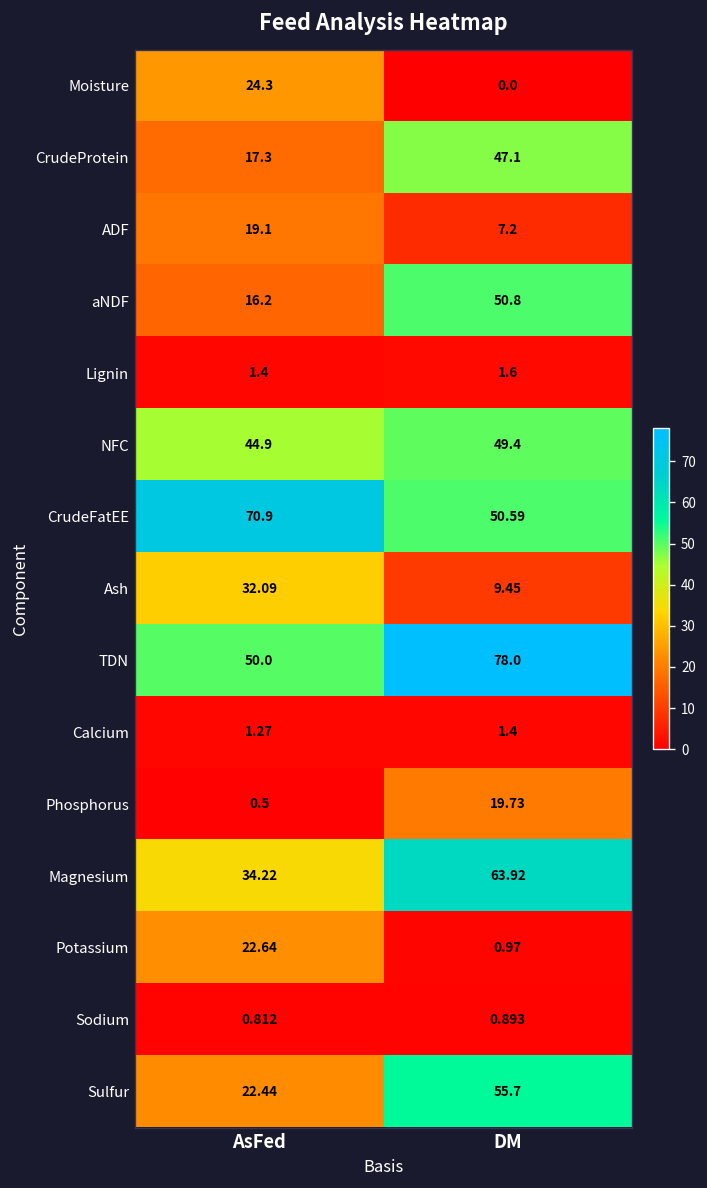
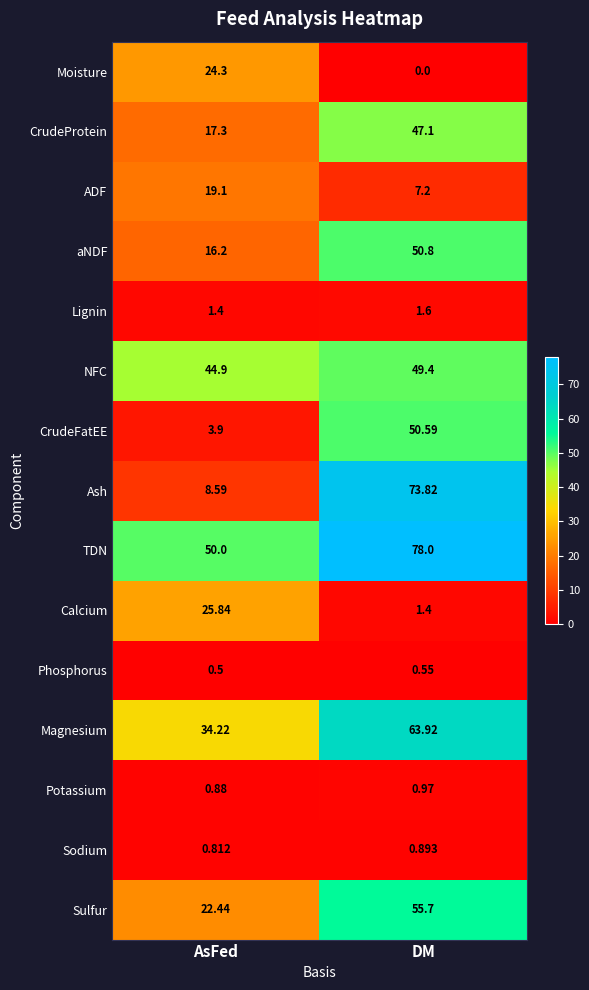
  {
    "Moisture": {
      "AsFed": 24.3,
      "DM": 0.0
    },
    "CrudeProtein": {
      "AsFed": 17.3,
      "DM": 47.1
    },
    "ADF": {
      "AsFed": 19.1,
      "DM": 7.2
    },
    "aNDF": {
      "AsFed": 16.2,
      "DM": 50.8
    },
    "Lignin": {
      "AsFed": 1.4,
      "DM": 1.6
    },
    "NFC": {
      "AsFed": 44.9,
      "DM": 49.4
    },
    "CrudeFatEE": {
-     "AsFed": 70.9,
+     "AsFed": 3.9,
      "DM": 50.59
    },
    "Ash": {
-     "AsFed": 32.09,
-     "DM": 9.45
+     "AsFed": 8.59,
+     "DM": 73.82
    },
    "TDN": {
      "AsFed": 50.0,
      "DM": 78.0
    },
    "Calcium": {
-     "AsFed": 1.27,
+     "AsFed": 25.84,
      "DM": 1.4
    },
    "Phosphorus": {
      "AsFed": 0.5,
-     "DM": 19.73
+     "DM": 0.55
    },
    "Magnesium": {
      "AsFed": 34.22,
      "DM": 63.92
    },
    "Potassium": {
-     "AsFed": 22.64,
+     "AsFed": 0.88,
      "DM": 0.97
    },
    "Sodium": {
      "AsFed": 0.812,
      "DM": 0.893
    },
    "Sulfur": {
      "AsFed": 22.44,
      "DM": 55.7
    }
  }
